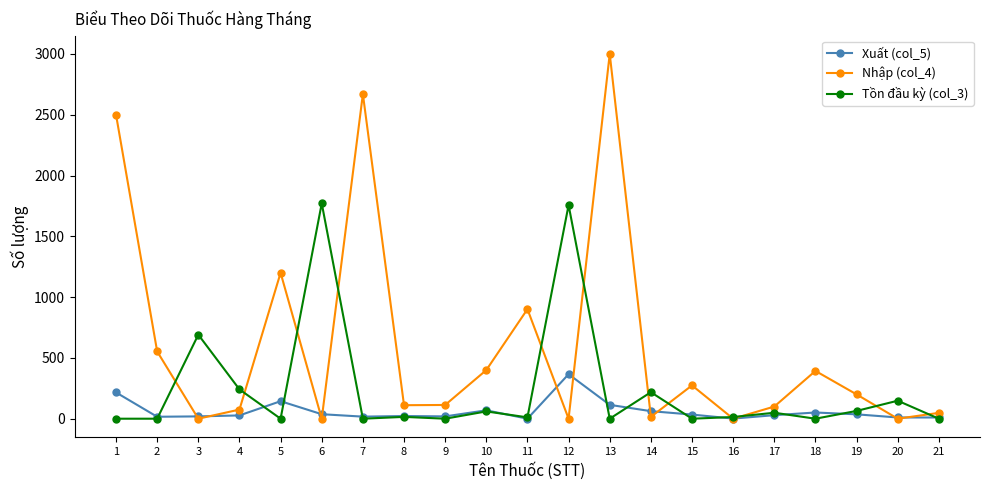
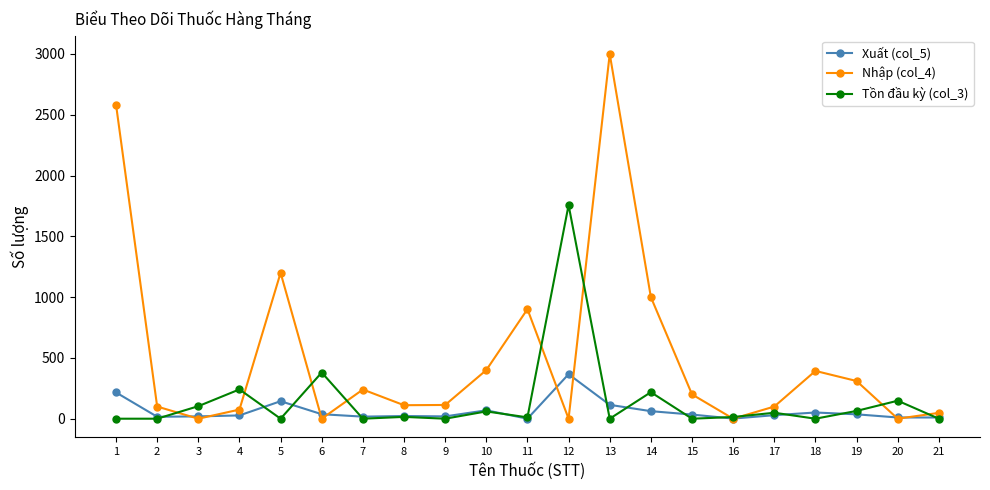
  {
    "Xuất (col_5)": {
      "1": 220,
      "4": 30,
      "5": 140,
      "6": 40,
      "12": 370,
      "13": 110,
      "14": 60,
      "15": 30,
      "18": 50,
      "19": 40
    },
    "Nhập (col_4)": {
-     "1": 2500,
-     "2": 550,
+     "1": 2580,
+     "2": 100,
      "4": 80,
      "5": 1200,
      "6": 0,
-     "7": 2670,
+     "7": 240,
      "8": 110,
      "9": 110,
      "10": 400,
      "11": 900,
      "12": 0,
      "13": 3000,
-     "14": 20,
-     "15": 270,
+     "14": 1000,
+     "15": 200,
      "17": 100,
      "18": 390,
-     "19": 200,
+     "19": 310,
      "21": 50
    },
    "Tồn đầu kỳ (col_3)": {
      "1": 0,
-     "3": 690,
+     "3": 100,
      "4": 240,
      "5": 0,
-     "6": 1770,
+     "6": 380,
      "12": 1760,
      "13": 0,
      "14": 220,
      "15": 0,
      "18": 0,
      "19": 60,
      "20": 150
    }
  }
